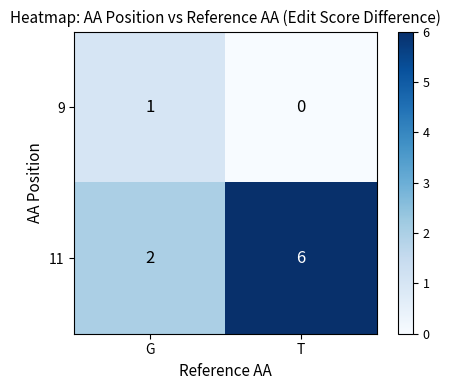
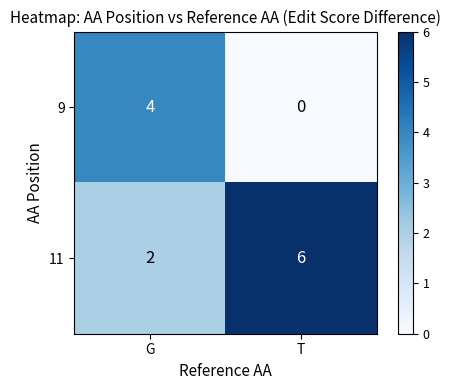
  {
    "9": {
-     "G": 1,
+     "G": 4,
      "T": 0
    },
    "11": {
      "G": 2,
      "T": 6
    }
  }
